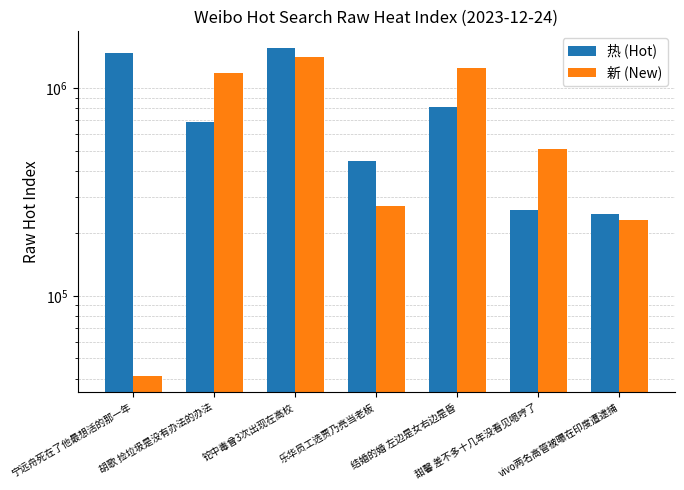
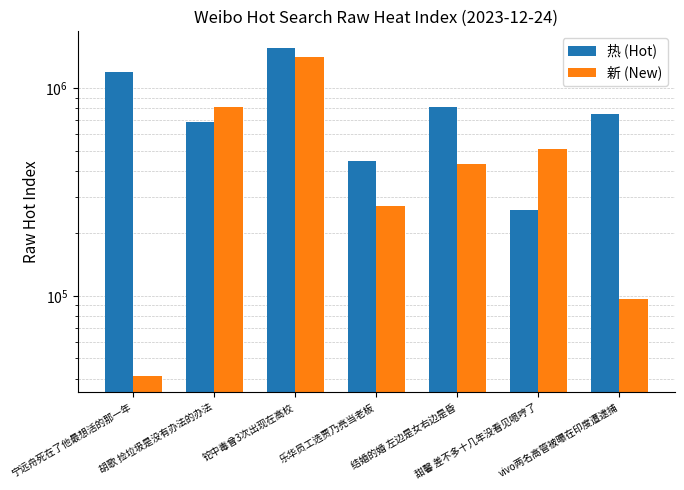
  {
    "热 (Hot)": {
-     "宁远舟死在了他最想活的那一年": 1500000,
+     "宁远舟死在了他最想活的那一年": 1200000,
      "胡歌 捡垃圾是没有办法的办法": 690000,
      "铊中毒曾3次出现在高校": 1600000,
      "乐华员工选贾乃亮当老板": 450000,
      "结婚的婚 左边是女右边是昏": 810000,
      "甜馨 差不多十几年没看见嗯哼了": 260000,
-     "vivo两名高管被曝在印度遭逮捕": 250000
+     "vivo两名高管被曝在印度遭逮捕": 750000
    },
    "新 (New)": {
      "宁远舟死在了他最想活的那一年": 41000,
-     "胡歌 捡垃圾是没有办法的办法": 1200000,
+     "胡歌 捡垃圾是没有办法的办法": 810000,
      "铊中毒曾3次出现在高校": 1400000,
      "乐华员工选贾乃亮当老板": 270000,
-     "结婚的婚 左边是女右边是昏": 1200000,
+     "结婚的婚 左边是女右边是昏": 430000,
      "甜馨 差不多十几年没看见嗯哼了": 510000,
-     "vivo两名高管被曝在印度遭逮捕": 230000
+     "vivo两名高管被曝在印度遭逮捕": 100000
    }
  }
